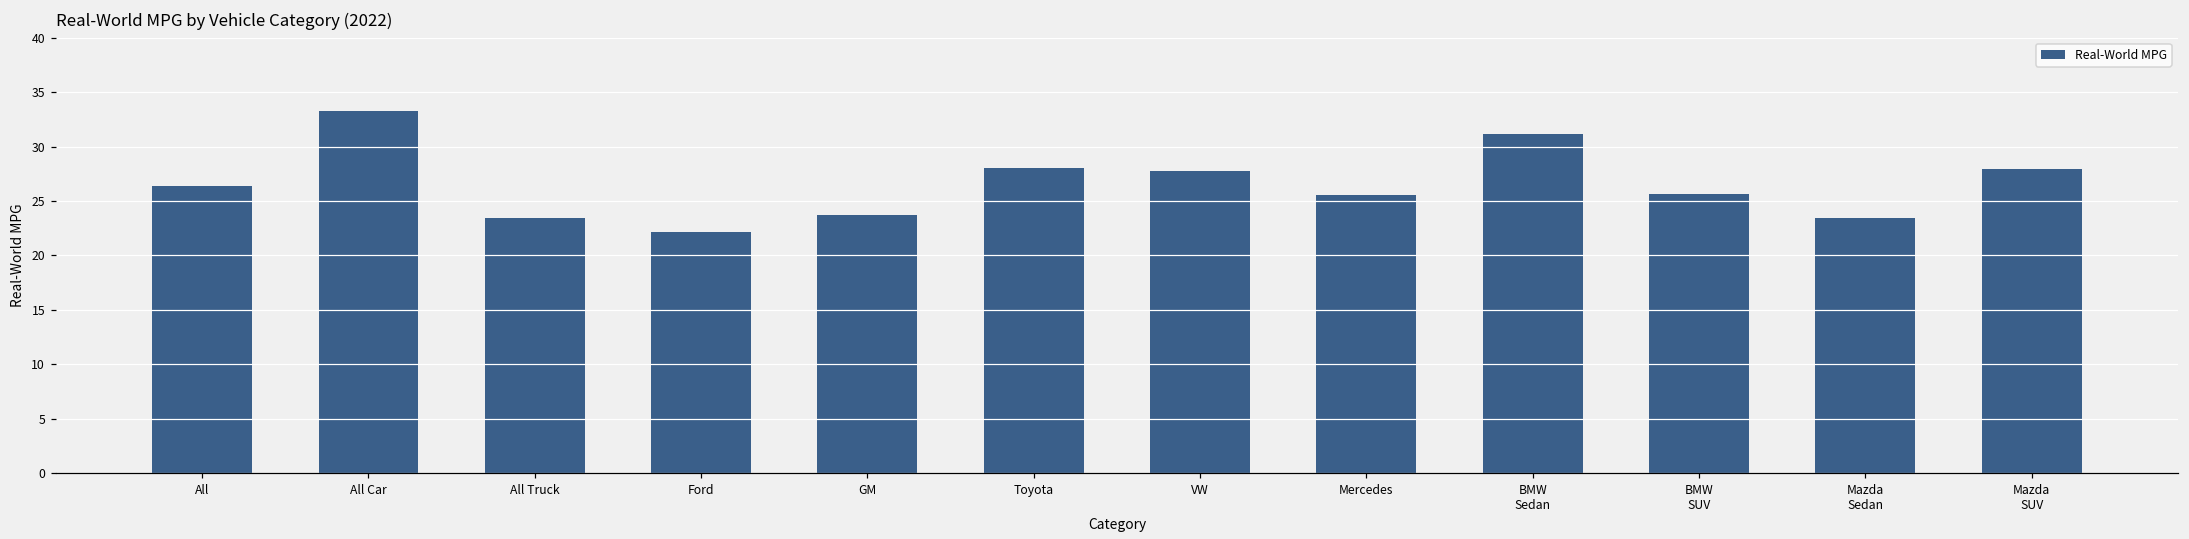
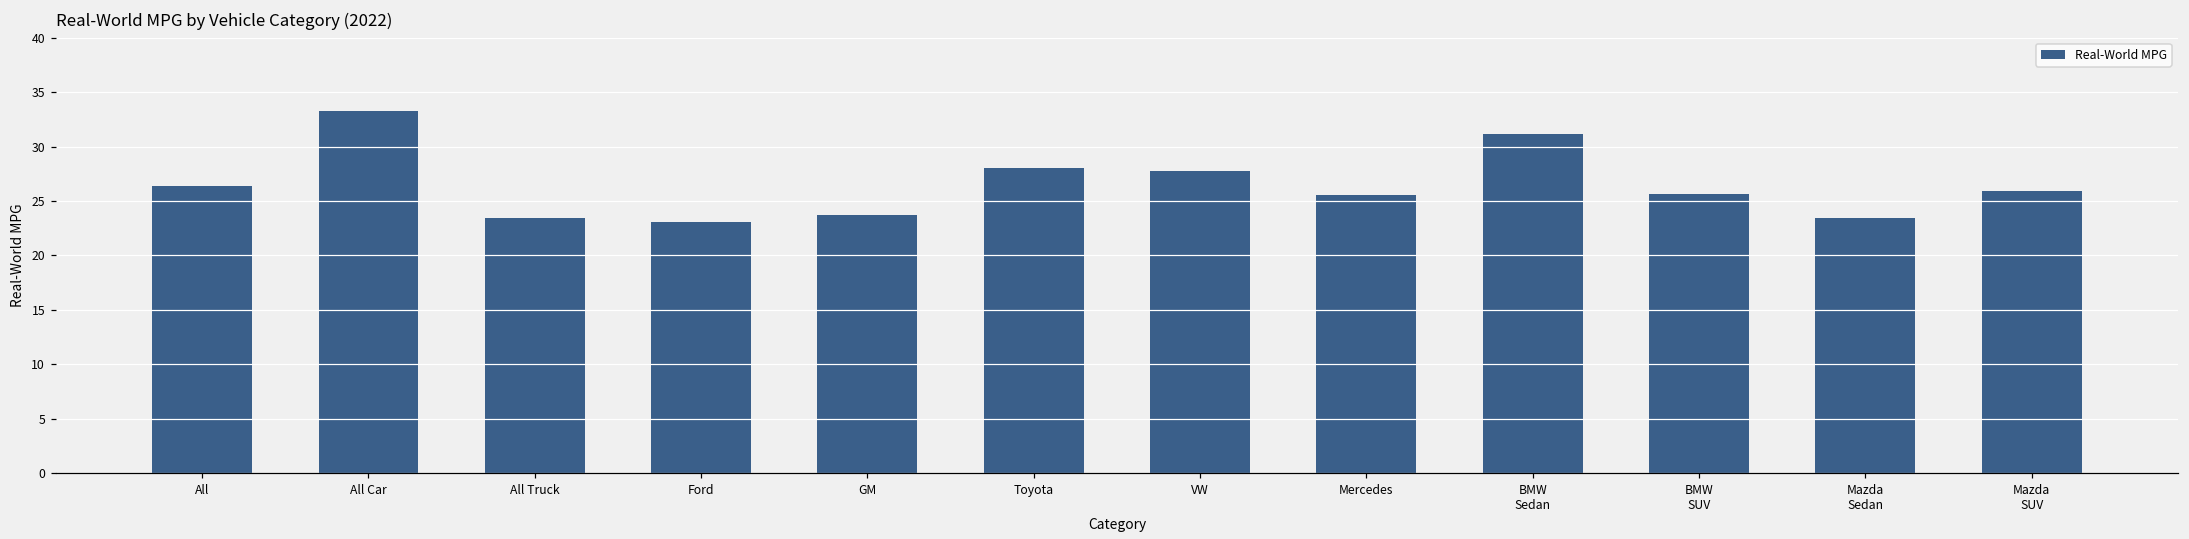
  {
    "All": 26,
    "All Car": 33,
    "All Truck": 23,
-   "Ford": 22,
+   "Ford": 23,
    "GM": 24,
    "Toyota": 28,
    "VW": 28,
    "Mercedes": 26,
    "BMW Sedan": 31,
    "BMW SUV": 26,
    "Mazda Sedan": 23,
-   "Mazda SUV": 28
+   "Mazda SUV": 26
  }
